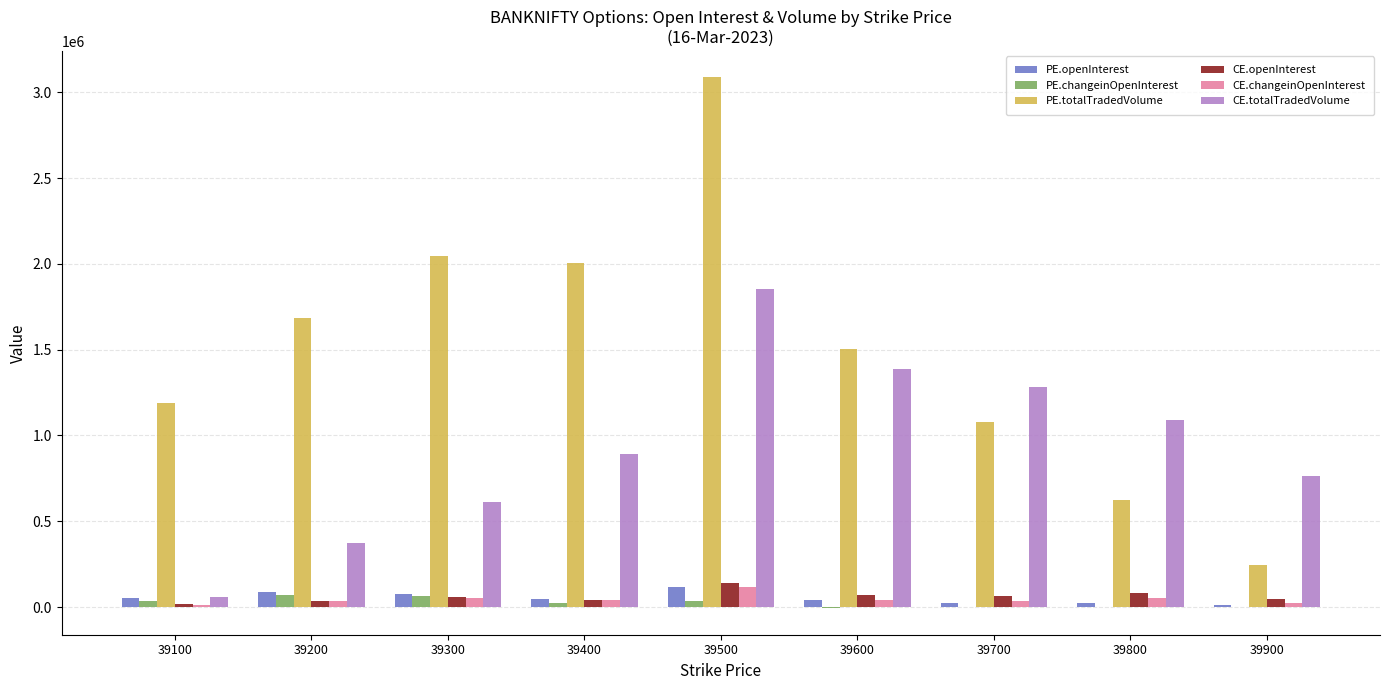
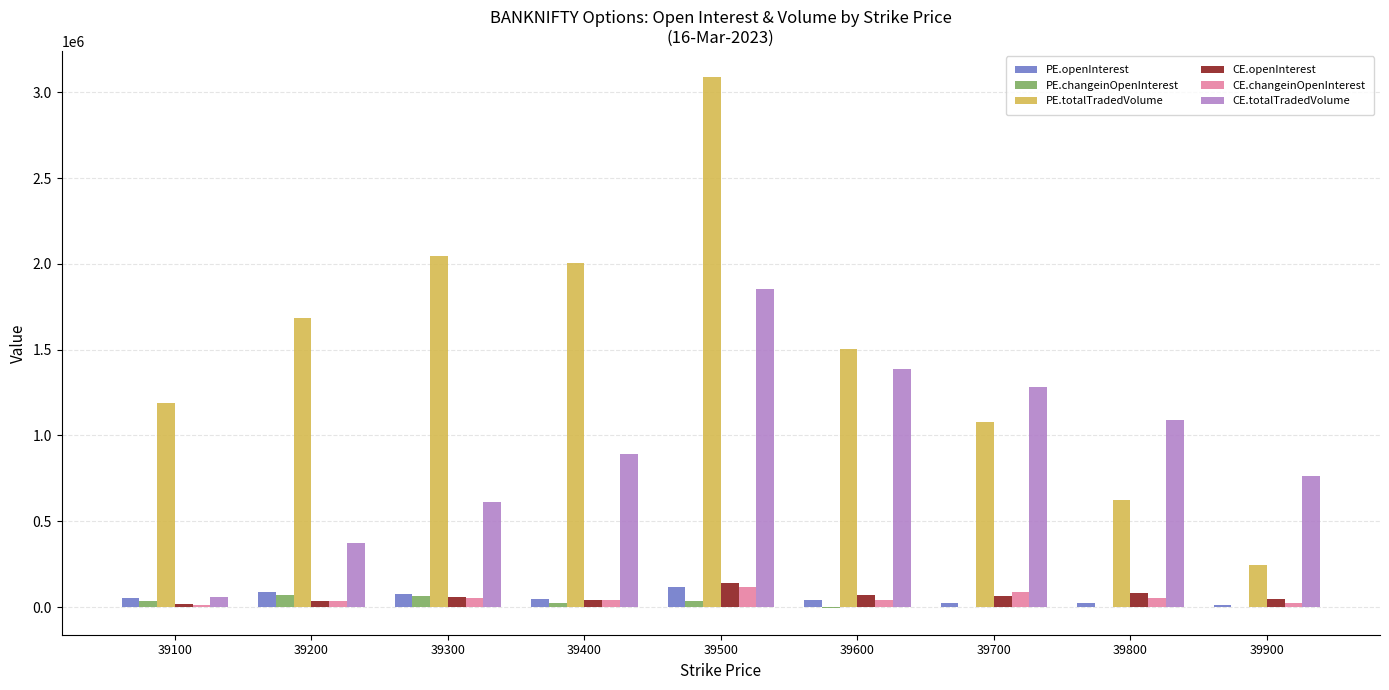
  {
    "PE.openInterest": {
      "39100": 50000,
      "39200": 90000,
      "39300": 80000,
      "39400": 50000,
      "39500": 120000,
      "39600": 40000,
      "39700": 30000,
      "39800": 20000
    },
    "PE.changeinOpenInterest": {
      "39100": 40000,
      "39200": 70000,
      "39300": 60000,
      "39400": 20000,
      "39500": 40000
    },
    "PE.totalTradedVolume": {
      "39100": 1190000,
      "39200": 1690000,
      "39300": 2040000,
      "39400": 2010000,
      "39500": 3090000,
      "39600": 1510000,
      "39700": 1080000,
      "39800": 630000,
      "39900": 250000
    },
    "CE.openInterest": {
      "39100": 10000,
      "39200": 30000,
      "39300": 60000,
      "39400": 40000,
      "39500": 140000,
      "39600": 70000,
      "39700": 60000,
      "39800": 80000,
      "39900": 40000
    },
    "CE.changeinOpenInterest": {
      "39200": 30000,
      "39300": 50000,
      "39400": 40000,
      "39500": 120000,
      "39600": 40000,
-     "39700": 40000,
+     "39700": 90000,
      "39800": 50000,
      "39900": 20000
    },
    "CE.totalTradedVolume": {
      "39100": 60000,
      "39200": 370000,
      "39300": 610000,
      "39400": 890000,
      "39500": 1850000,
      "39600": 1390000,
      "39700": 1280000,
      "39800": 1090000,
      "39900": 770000
    }
  }
